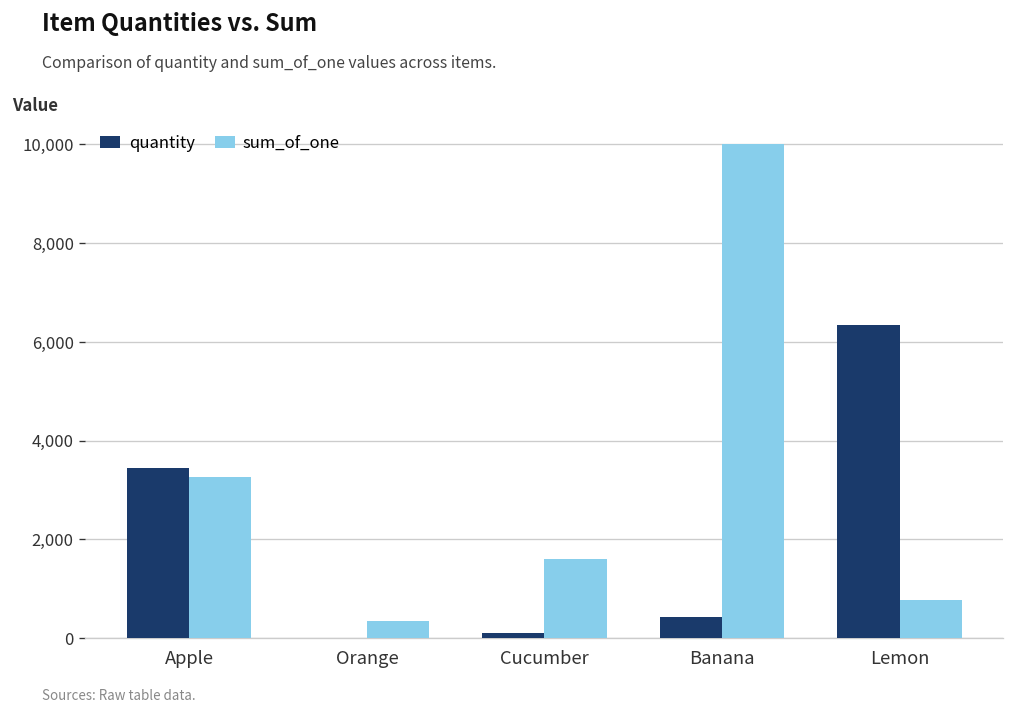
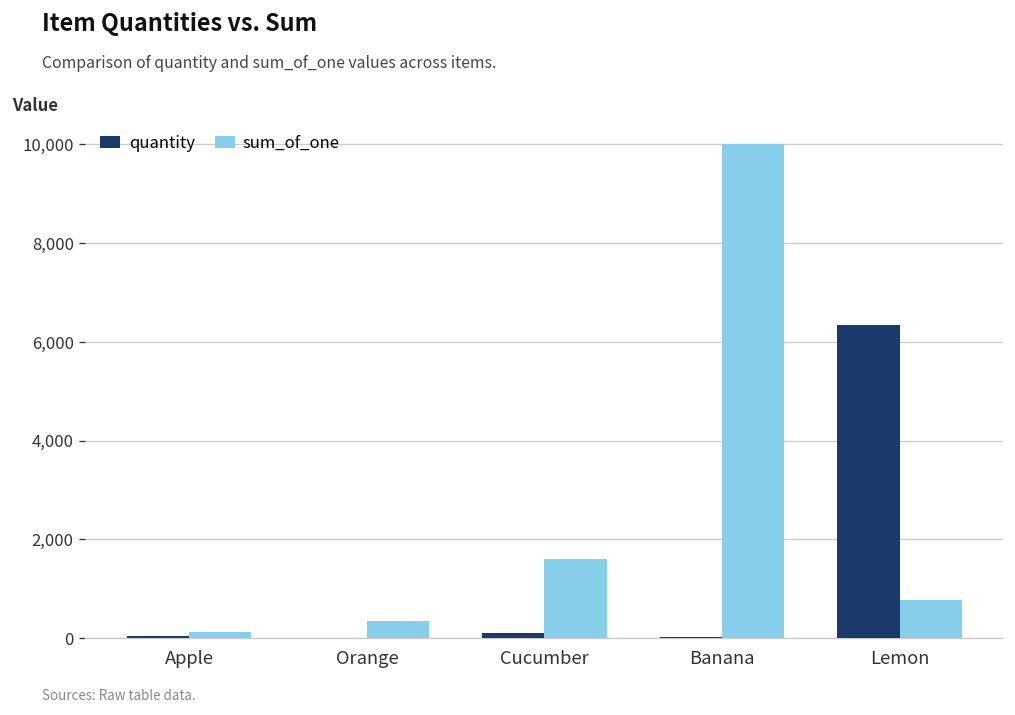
  {
    "quantity": {
-     "Apple": "3,500",
+     "Apple": "100",
      "Cucumber": "100",
-     "Banana": "400",
+     "Banana": "0",
      "Lemon": "6,300"
    },
    "sum_of_one": {
-     "Apple": "3,300",
+     "Apple": "100",
      "Orange": "300",
      "Cucumber": "1,600",
      "Banana": "10,000",
      "Lemon": "800"
    }
  }
